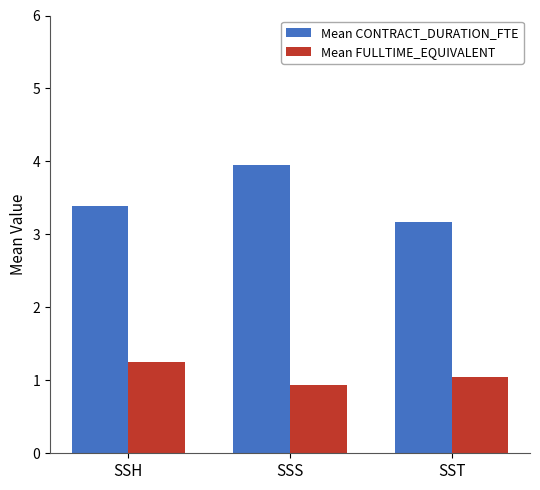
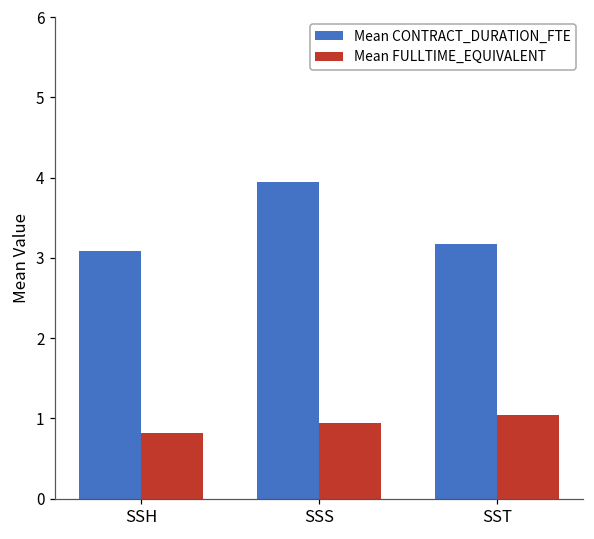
  {
    "Mean CONTRACT_DURATION_FTE": {
-     "SSH": 3.4,
+     "SSH": 3.1,
      "SSS": 4.0,
      "SST": 3.2
    },
    "Mean FULLTIME_EQUIVALENT": {
-     "SSH": 1.3,
+     "SSH": 0.8,
      "SSS": 0.9,
      "SST": 1.0
    }
  }
